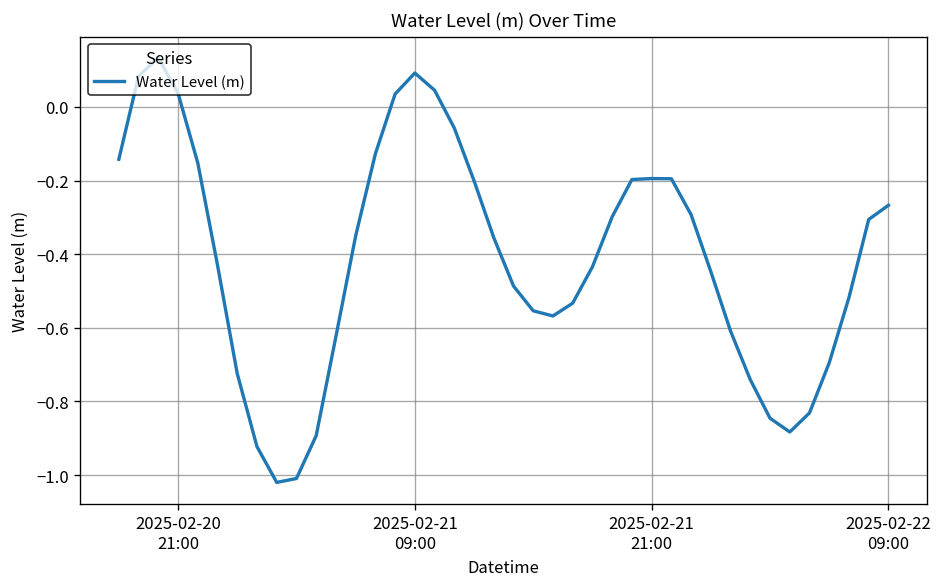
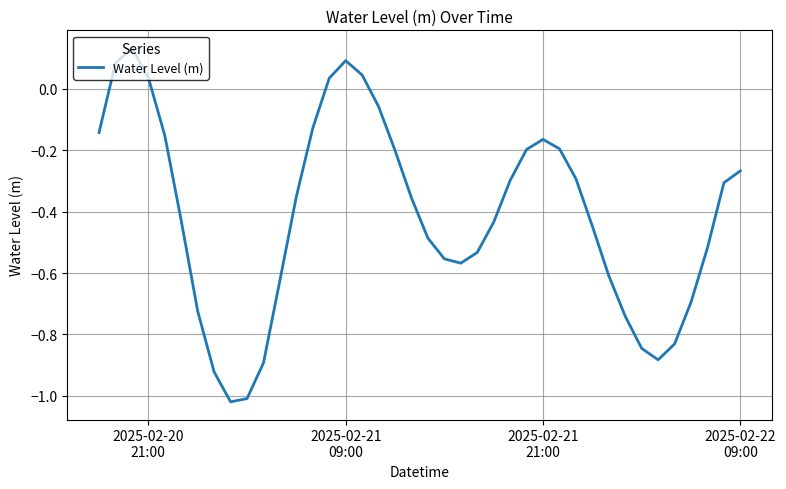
  {
    "2025-02-21 09:00": 0.09,
-   "2025-02-21 21:00": -0.19,
+   "2025-02-21 21:00": -0.16,
    "2025-02-22 09:00": -0.27
  }
